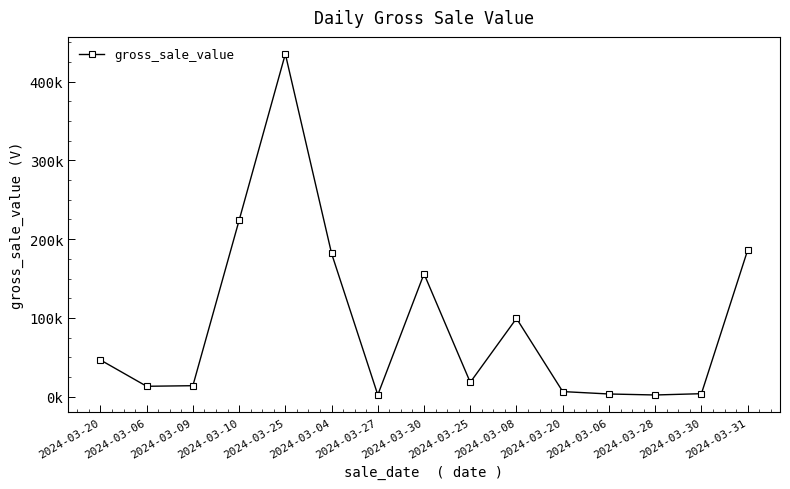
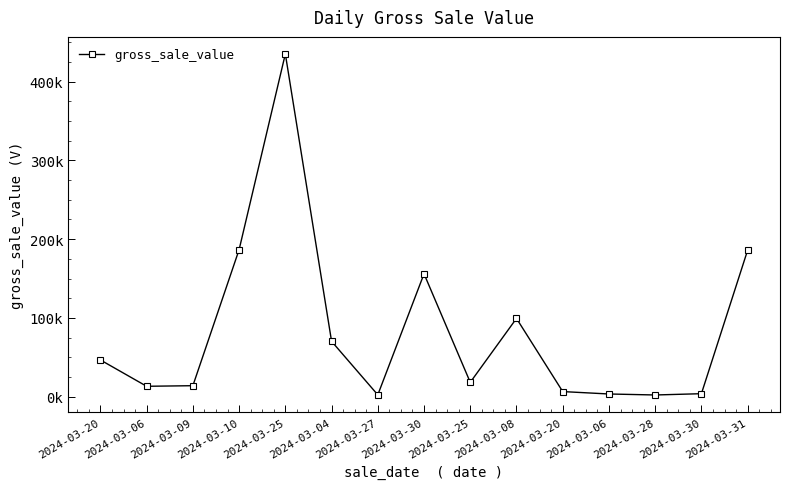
  {
    "2024-03-09": 10000,
-   "2024-03-10": 220000,
-   "2024-03-04": 180000,
+   "2024-03-10": 190000,
+   "2024-03-04": 70000,
    "2024-03-27": 0,
    "2024-03-08": 100000,
    "2024-03-28": 0,
    "2024-03-31": 190000
  }
